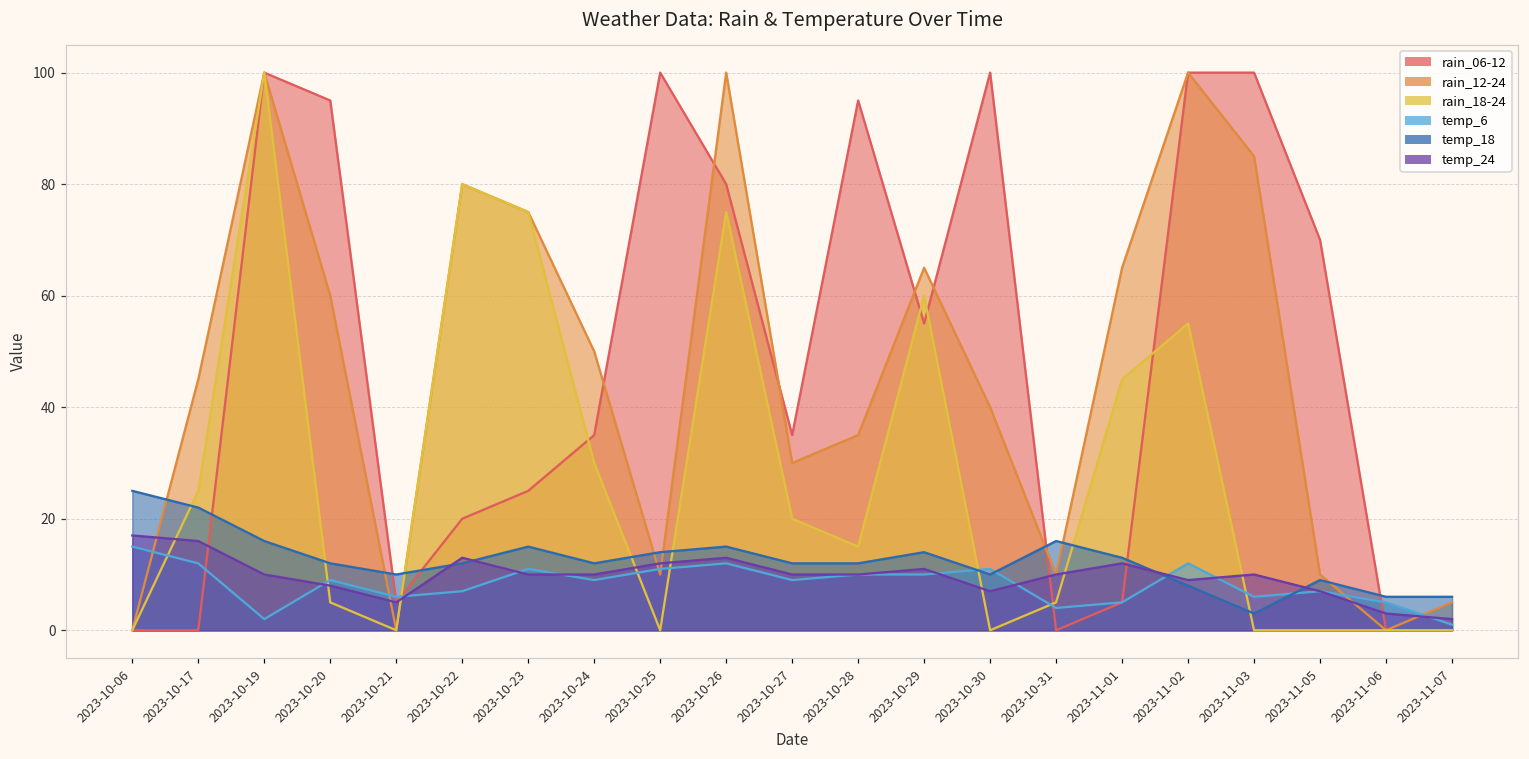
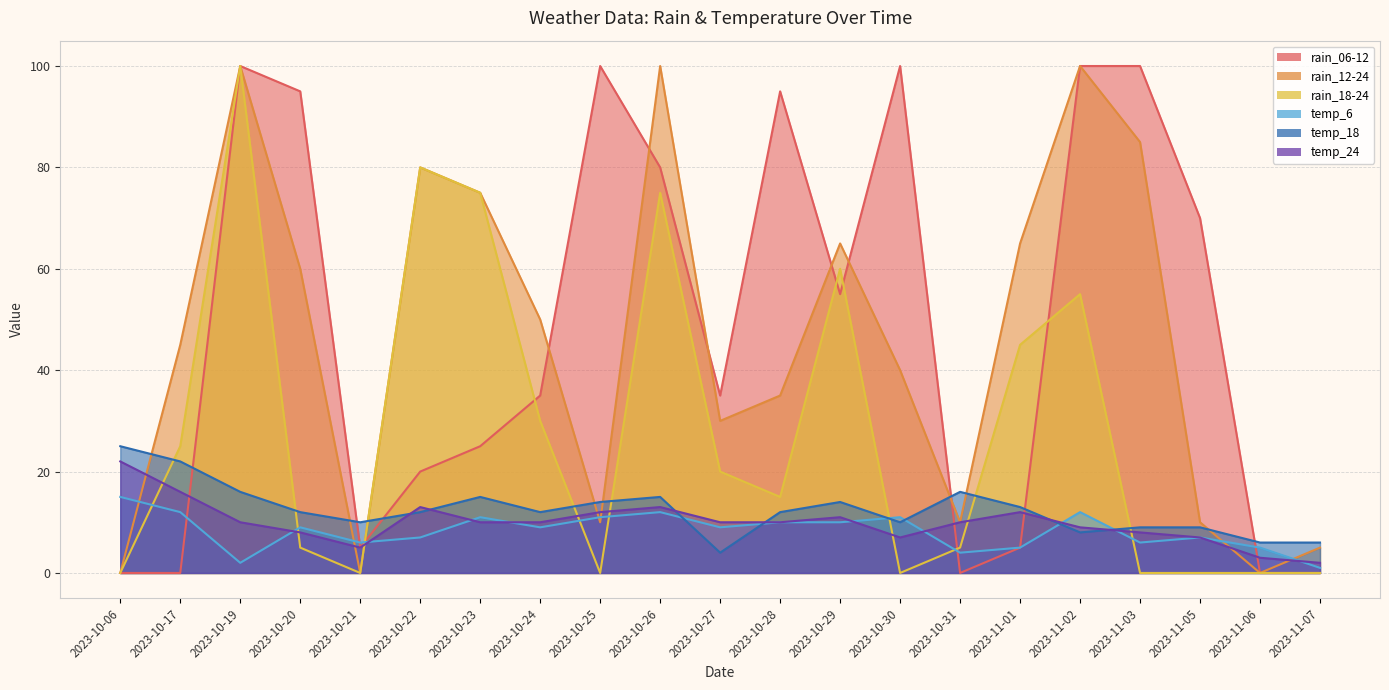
  {
    "temp_6": {
      "2023-10-06": 15,
      "2023-10-17": 12,
      "2023-10-19": 2,
      "2023-10-20": 9,
      "2023-10-21": 6,
      "2023-10-22": 7,
      "2023-10-23": 11,
      "2023-10-24": 9,
      "2023-10-25": 11,
      "2023-10-26": 12,
      "2023-10-27": 9,
      "2023-10-29": 10,
      "2023-10-30": 11,
      "2023-10-31": 4,
      "2023-11-02": 12,
      "2023-11-03": 6,
      "2023-11-06": 5,
      "2023-11-07": 1
    },
    "temp_18": {
      "2023-10-06": 25,
      "2023-10-17": 22,
      "2023-10-19": 16,
      "2023-10-20": 12,
      "2023-10-21": 10,
      "2023-10-22": 12,
      "2023-10-23": 15,
      "2023-10-24": 12,
      "2023-10-25": 14,
      "2023-10-26": 15,
-     "2023-10-27": 12,
+     "2023-10-27": 4,
      "2023-10-28": 12,
      "2023-10-29": 14,
      "2023-10-30": 10,
      "2023-10-31": 16,
      "2023-11-01": 13,
      "2023-11-02": 8,
-     "2023-11-03": 3,
+     "2023-11-03": 9,
      "2023-11-05": 9,
      "2023-11-06": 6,
      "2023-11-07": 6
    },
    "temp_24": {
-     "2023-10-06": 17,
+     "2023-10-06": 22,
      "2023-10-17": 16,
      "2023-10-19": 10,
      "2023-10-20": 8,
      "2023-10-22": 13,
      "2023-10-23": 10,
      "2023-10-24": 10,
      "2023-10-25": 12,
      "2023-10-26": 13,
      "2023-10-27": 10,
      "2023-10-29": 11,
      "2023-10-30": 7,
      "2023-11-01": 12,
      "2023-11-02": 9,
-     "2023-11-03": 10,
+     "2023-11-03": 8,
      "2023-11-06": 3,
      "2023-11-07": 2
    }
  }
